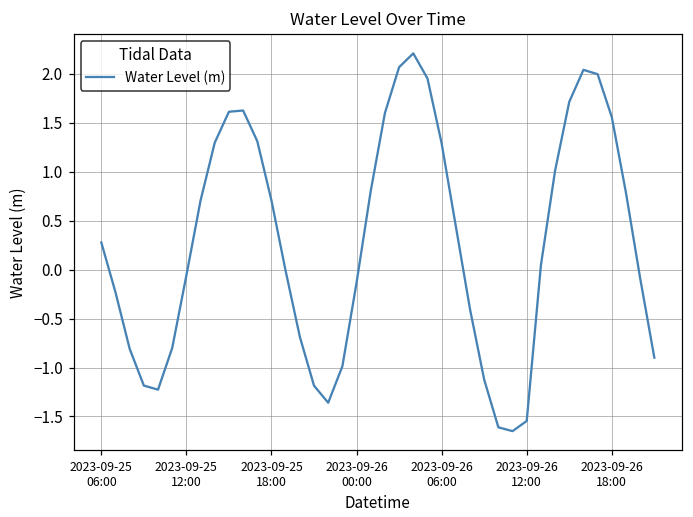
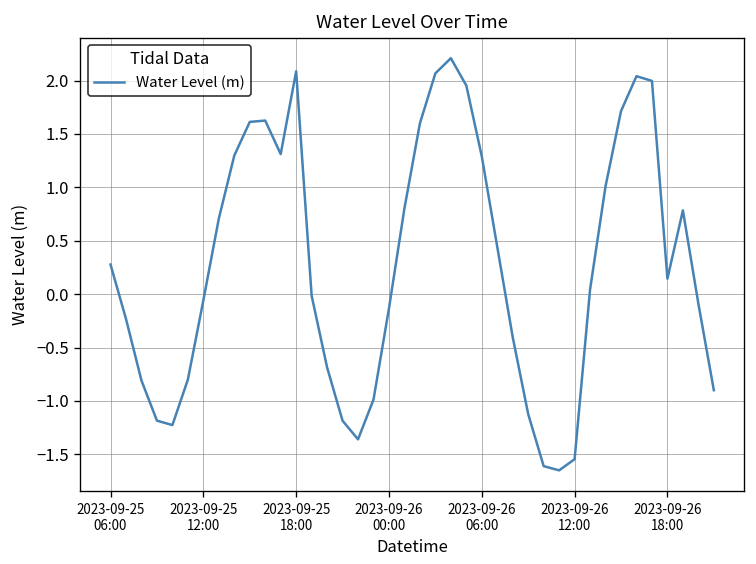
  {
    "2023-09-25 06:00": 0.3,
    "2023-09-25 12:00": -0.1,
-   "2023-09-25 18:00": 0.7,
+   "2023-09-25 18:00": 2.1,
    "2023-09-26 00:00": -0.1,
    "2023-09-26 06:00": 1.3,
    "2023-09-26 12:00": -1.5,
-   "2023-09-26 18:00": 1.6
+   "2023-09-26 18:00": 0.1
  }
